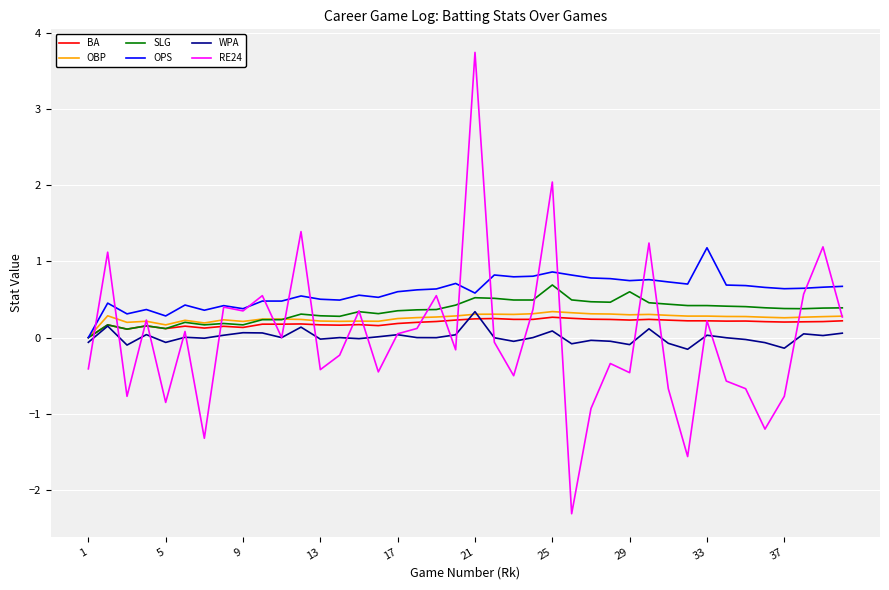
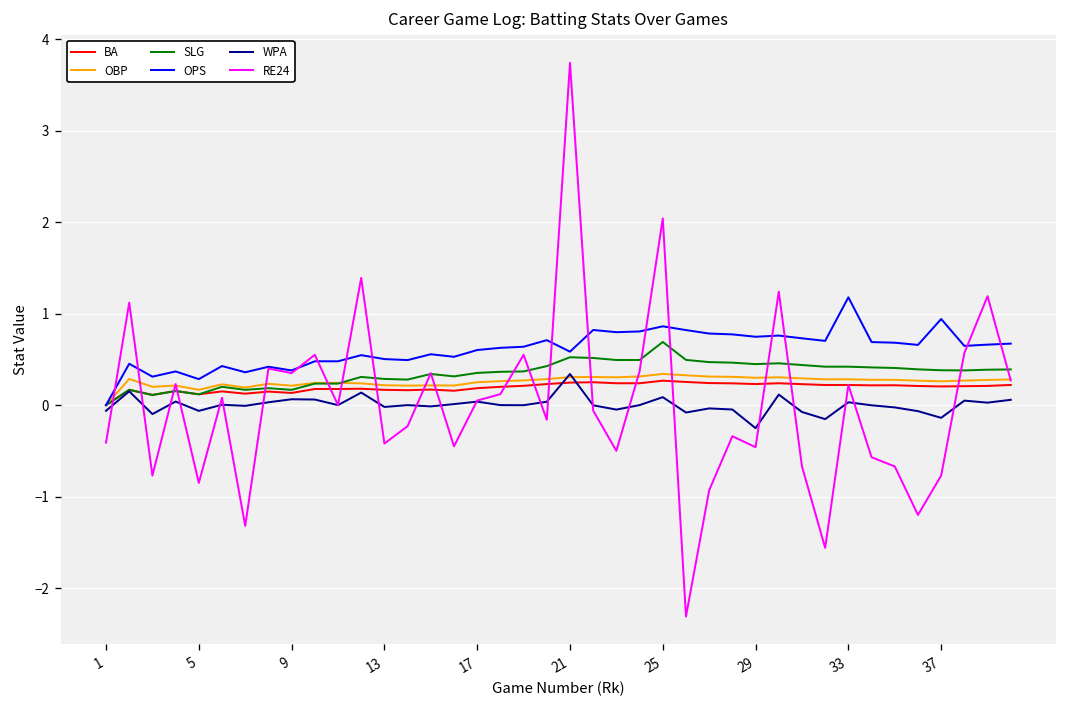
  {
    "BA": {
      "9": 0.1,
      "13": 0.2,
      "17": 0.2,
      "21": 0.2,
      "25": 0.3,
      "29": 0.2,
      "37": 0.2
    },
    "OBP": {
      "5": 0.2,
      "9": 0.2,
      "13": 0.2,
      "17": 0.3,
      "21": 0.3,
      "25": 0.3,
      "29": 0.3,
      "33": 0.3,
      "37": 0.3
    },
    "SLG": {
      "9": 0.2,
      "13": 0.3,
      "17": 0.4,
      "21": 0.5,
      "25": 0.7,
-     "29": 0.6,
+     "29": 0.4,
      "33": 0.4,
      "37": 0.4
    },
    "OPS": {
      "5": 0.3,
      "13": 0.5,
      "17": 0.6,
      "21": 0.6,
      "25": 0.9,
      "29": 0.7,
      "33": 1.2,
-     "37": 0.6
+     "37": 0.9
    },
    "WPA": {
      "1": -0.1,
      "5": -0.1,
      "9": 0.1,
      "13": 0.0,
      "21": 0.3,
      "25": 0.1,
-     "29": -0.1,
+     "29": -0.3,
      "33": 0.0,
      "37": -0.1
    },
    "RE24": {
      "1": -0.4,
      "5": -0.9,
      "13": -0.4,
      "21": 3.7,
      "25": 2.0,
      "29": -0.5,
      "37": -0.8
    }
  }
